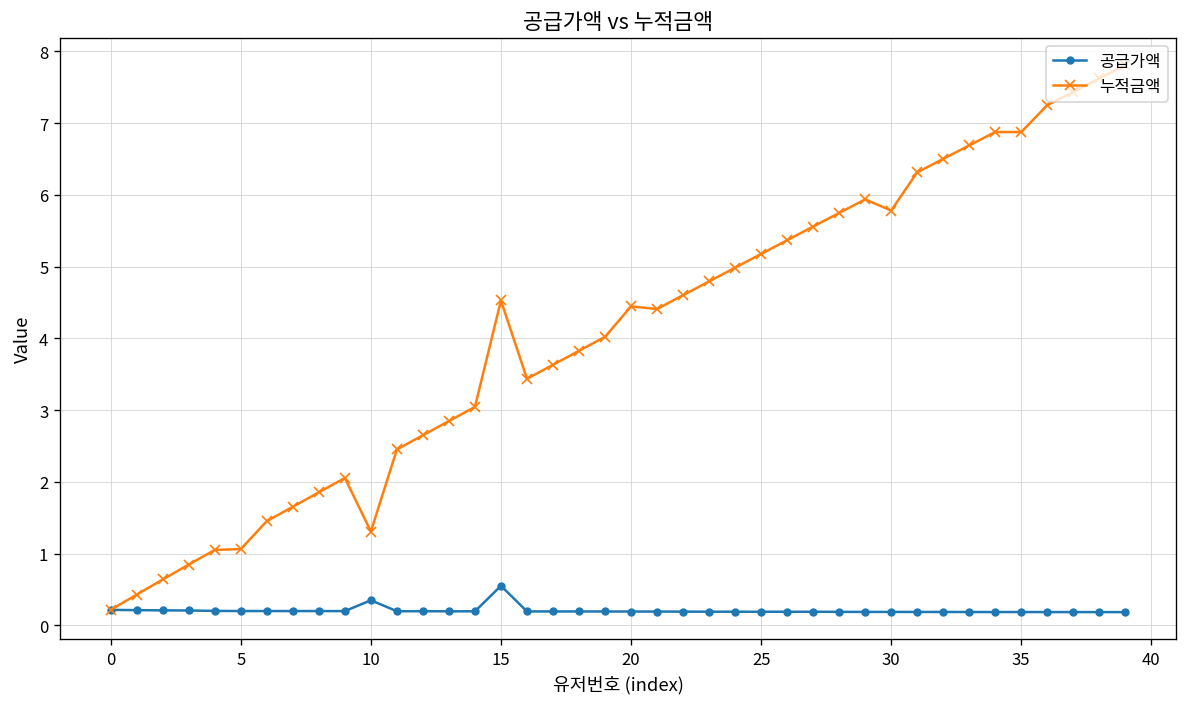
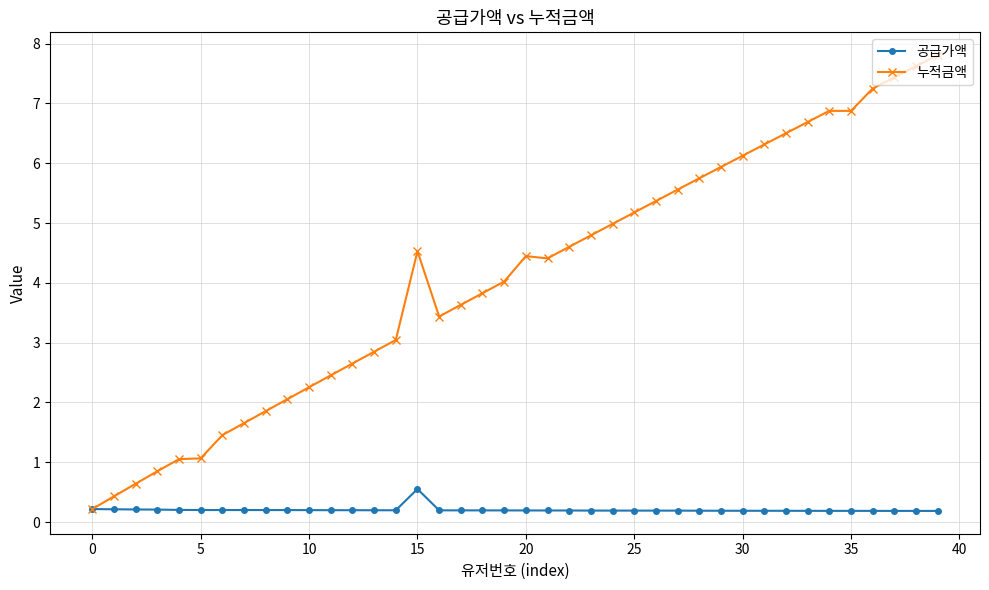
  {
    "공급가액": {
      "5": 0.2,
-     "10": 0.4,
+     "10": 0.2,
      "15": 0.6,
      "20": 0.2,
      "25": 0.2,
      "30": 0.2,
      "35": 0.2
    },
    "누적금액": {
      "5": 1.1,
-     "10": 1.3,
+     "10": 2.3,
      "15": 4.5,
      "20": 4.4,
      "25": 5.2,
-     "30": 5.8,
+     "30": 6.1,
      "35": 6.9
    }
  }
